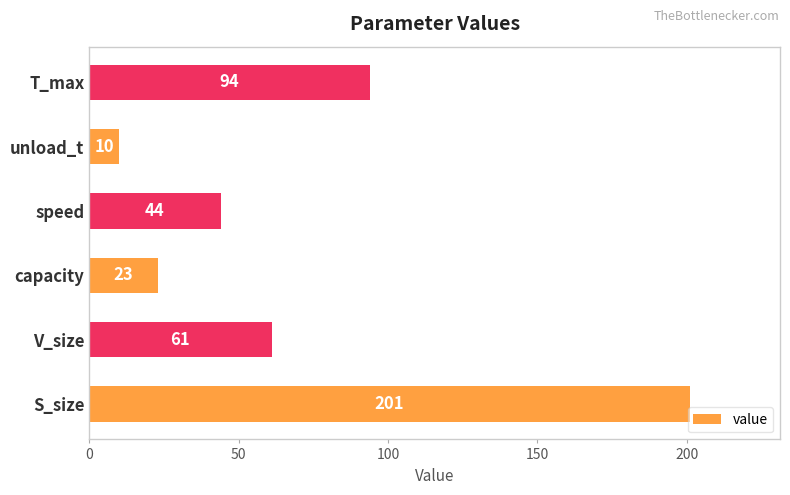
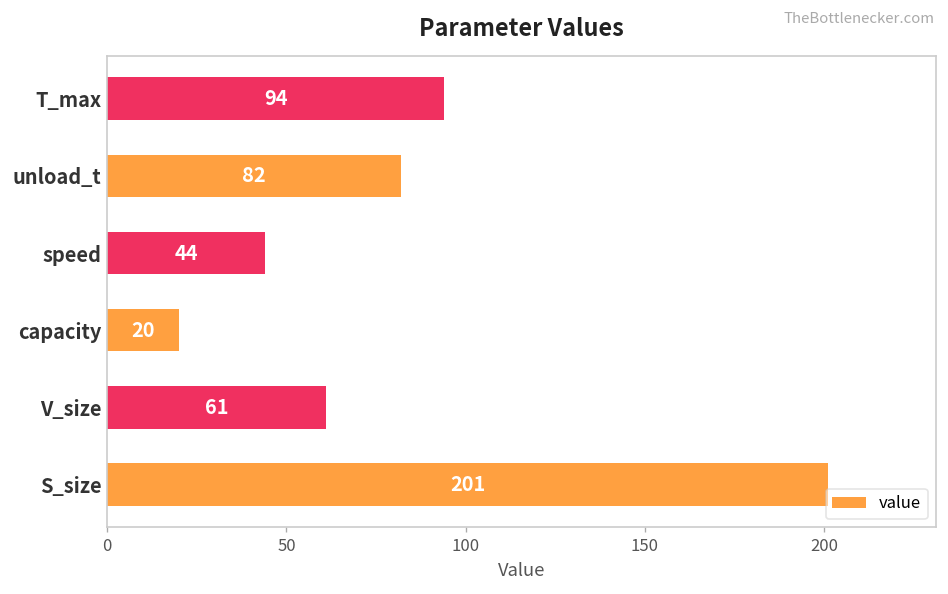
  {
    "T_max": 94,
-   "unload_t": 10,
+   "unload_t": 82,
    "speed": 44,
-   "capacity": 23,
+   "capacity": 20,
    "V_size": 61,
    "S_size": 201
  }
